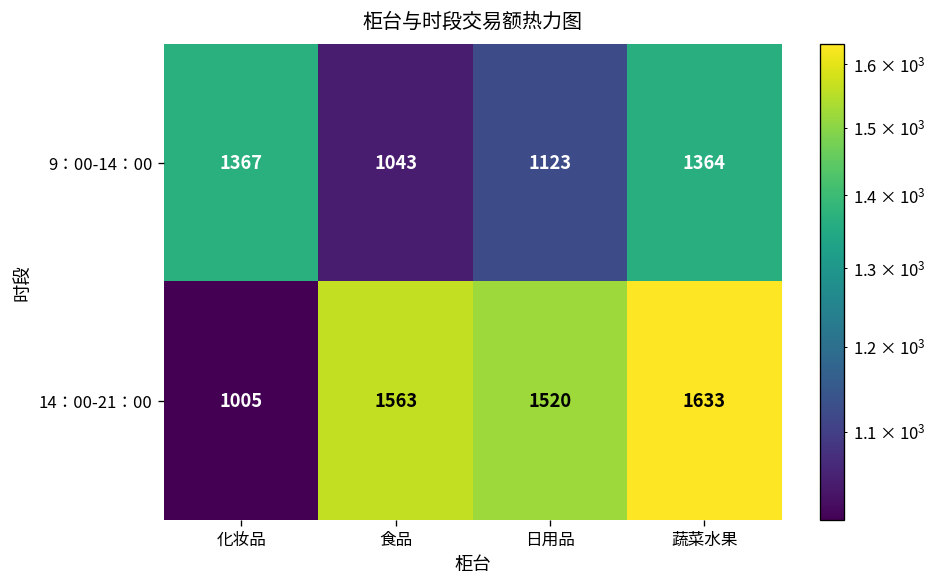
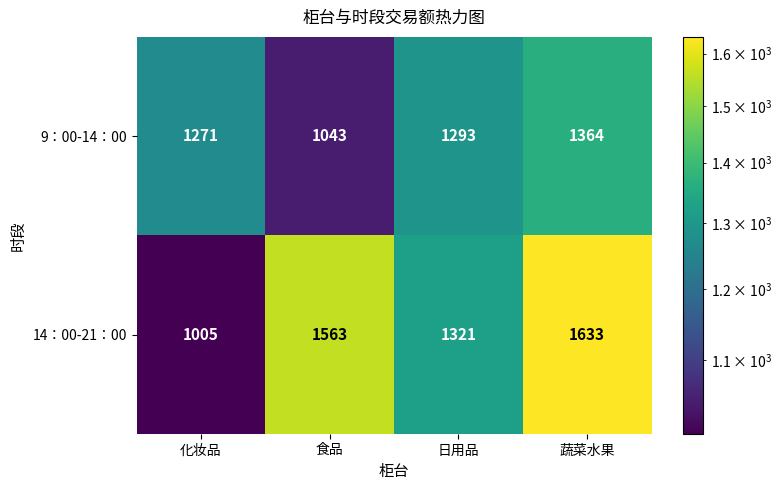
  {
    "9：00-14：00": {
-     "化妆品": 1367,
+     "化妆品": 1271,
      "食品": 1043,
-     "日用品": 1123,
+     "日用品": 1293,
      "蔬菜水果": 1364
    },
    "14：00-21：00": {
      "化妆品": 1005,
      "食品": 1563,
-     "日用品": 1520,
+     "日用品": 1321,
      "蔬菜水果": 1633
    }
  }
